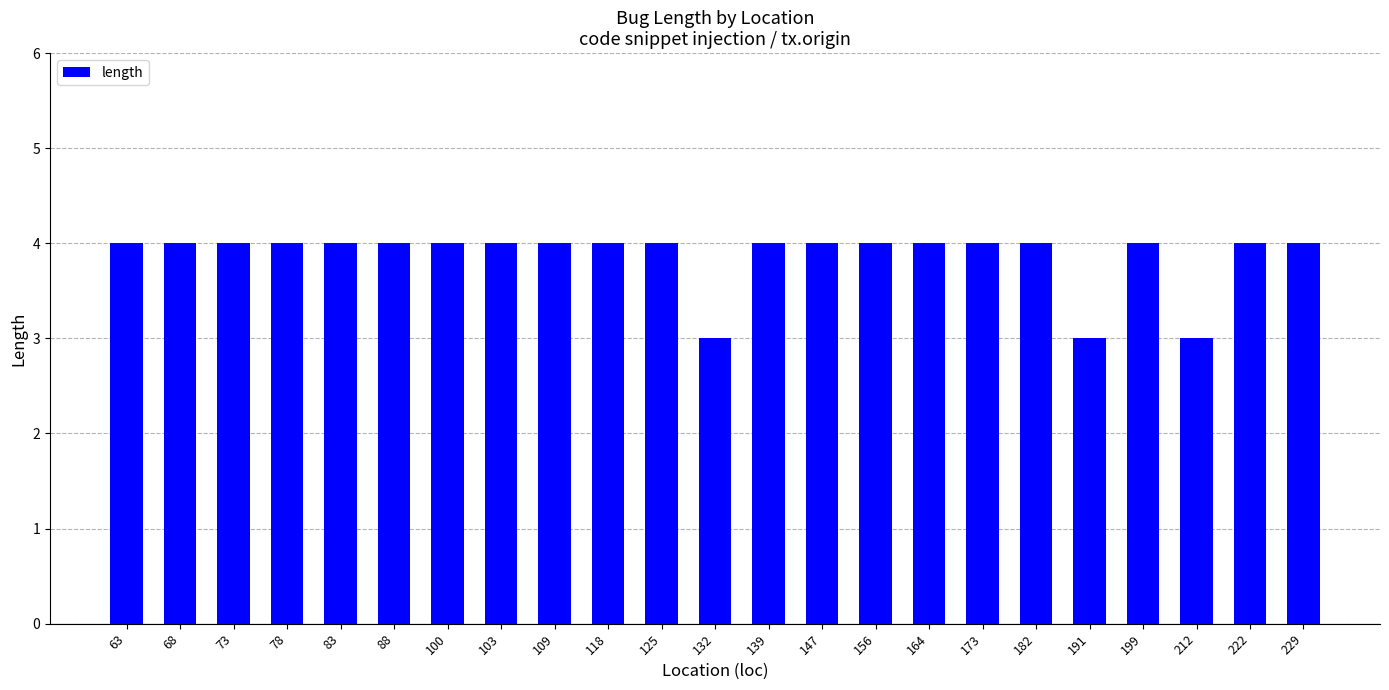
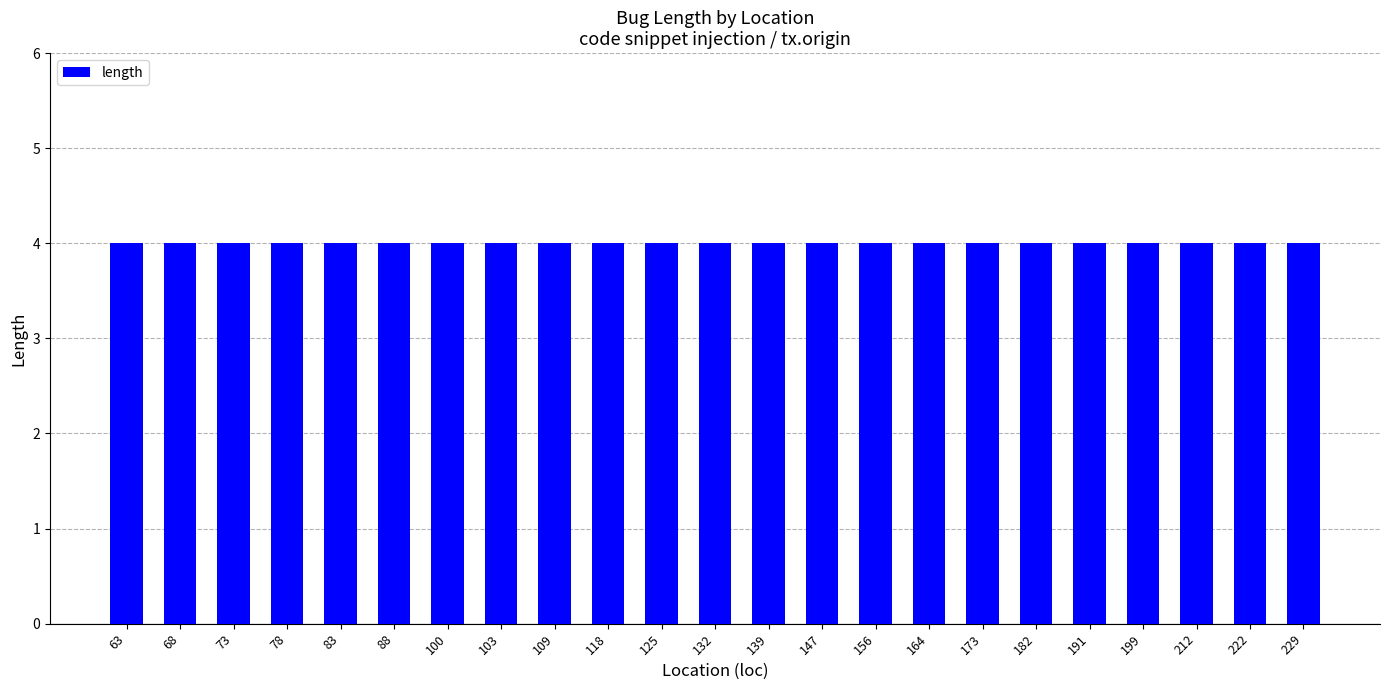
  {
    "63": 4,
    "68": 4,
    "73": 4,
    "78": 4,
    "83": 4,
    "88": 4,
    "100": 4,
    "103": 4,
    "109": 4,
    "118": 4,
    "125": 4,
-   "132": 3,
+   "132": 4,
    "139": 4,
    "147": 4,
    "156": 4,
    "164": 4,
    "173": 4,
    "182": 4,
-   "191": 3,
+   "191": 4,
    "199": 4,
-   "212": 3,
+   "212": 4,
    "222": 4,
    "229": 4
  }
